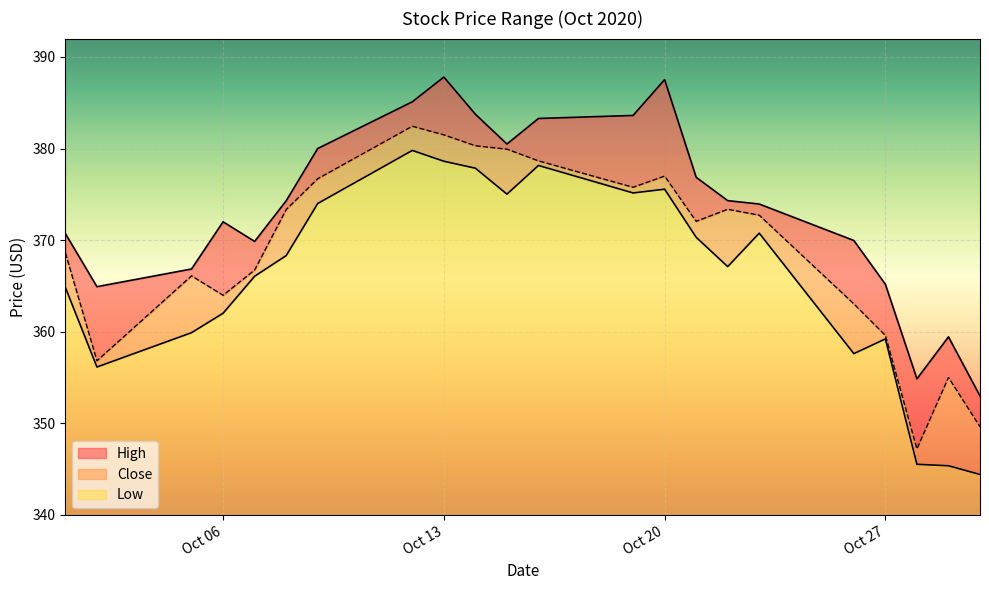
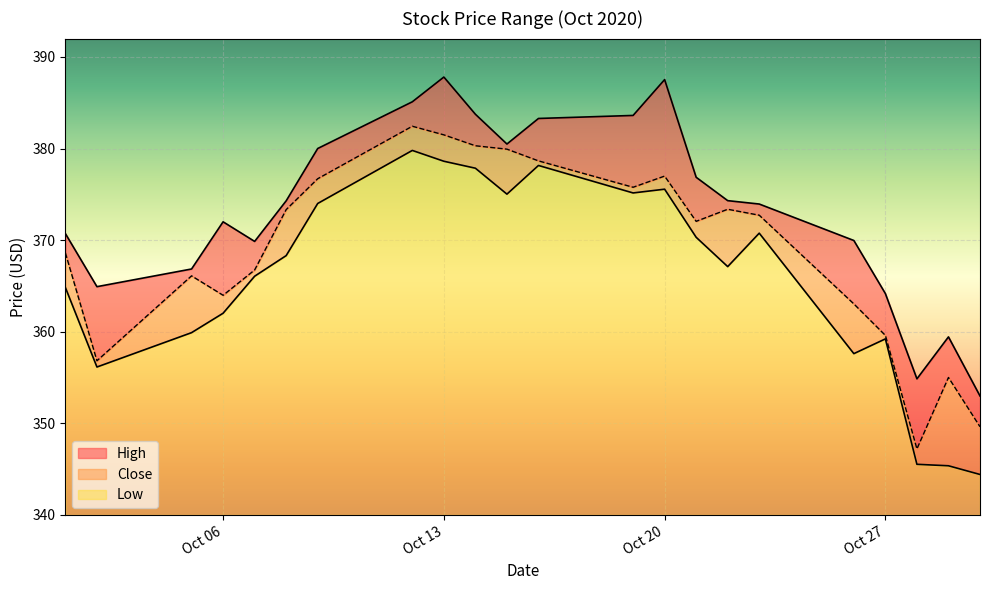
  {
    "High": {
      "Oct 06": 372,
      "Oct 13": 388,
      "Oct 20": 388,
-     "Oct 27": 365
+     "Oct 27": 364
    }
  }
